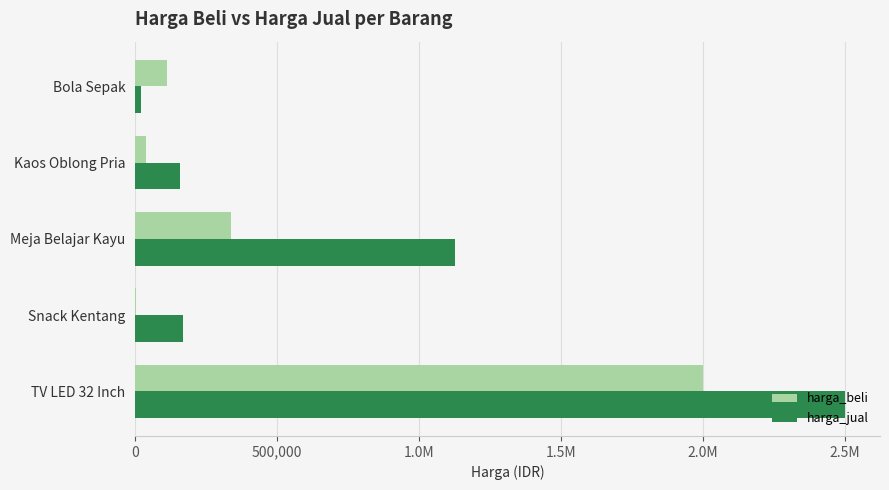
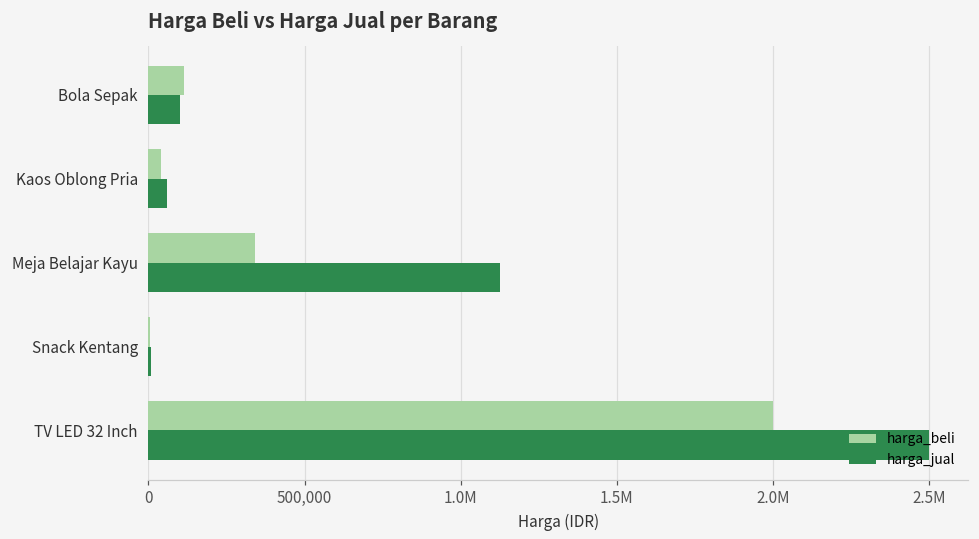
  {
    "harga_beli": {
      "Bola Sepak": "110,000",
      "Kaos Oblong Pria": "40,000",
      "Meja Belajar Kayu": "340,000",
      "TV LED 32 Inch": "2,000,000"
    },
    "harga_jual": {
-     "Bola Sepak": "20,000",
-     "Kaos Oblong Pria": "160,000",
+     "Bola Sepak": "100,000",
+     "Kaos Oblong Pria": "60,000",
      "Meja Belajar Kayu": "1,130,000",
-     "Snack Kentang": "170,000",
+     "Snack Kentang": "10,000",
      "TV LED 32 Inch": "2,500,000"
    }
  }
